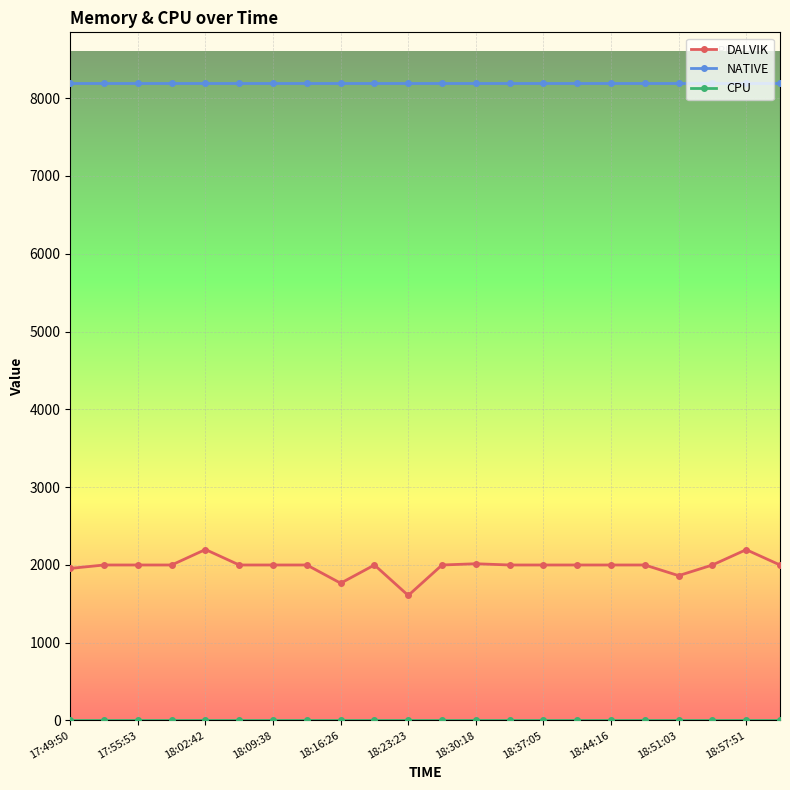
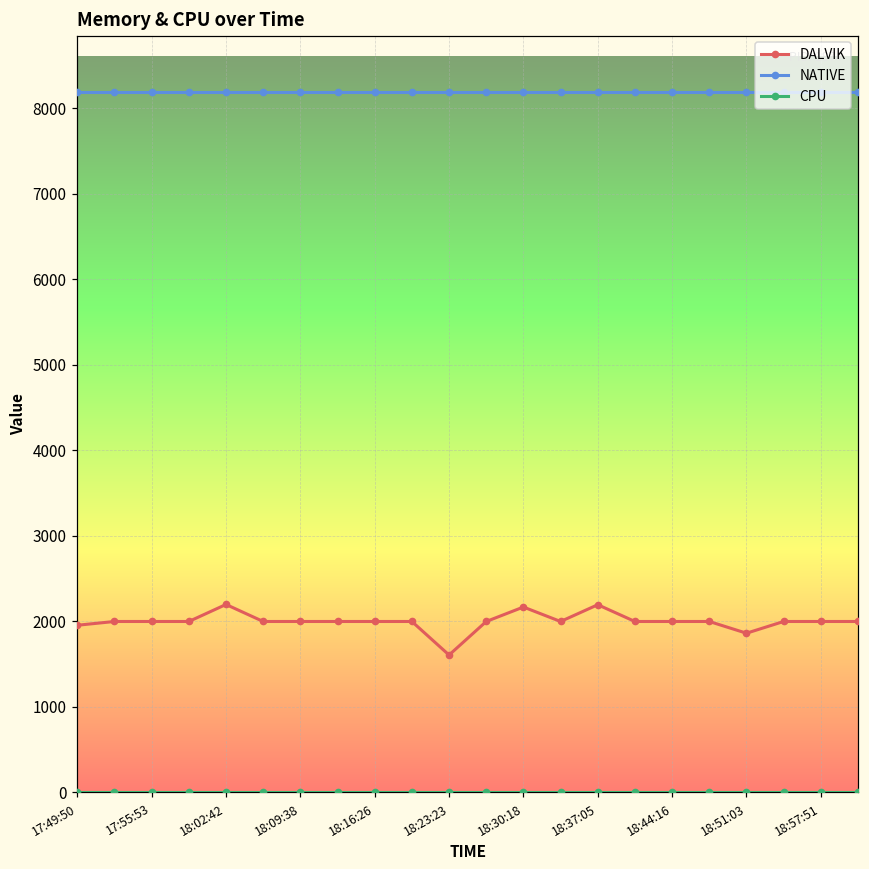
  {
    "DALVIK": {
      "17:49:50": 2000,
      "17:55:53": 2000,
      "18:02:42": 2200,
      "18:09:38": 2000,
-     "18:16:26": 1800,
+     "18:16:26": 2000,
      "18:23:23": 1600,
-     "18:30:18": 2000,
-     "18:37:05": 2000,
+     "18:30:18": 2200,
+     "18:37:05": 2200,
      "18:44:16": 2000,
      "18:51:03": 1900,
-     "18:57:51": 2200
+     "18:57:51": 2000
    },
    "NATIVE": {
      "17:49:50": 8200,
      "17:55:53": 8200,
      "18:02:42": 8200,
      "18:09:38": 8200,
      "18:16:26": 8200,
      "18:23:23": 8200,
      "18:30:18": 8200,
      "18:37:05": 8200,
      "18:44:16": 8200,
      "18:51:03": 8200
    },
    "CPU": {
      "17:49:50": 0,
      "17:55:53": 0,
      "18:02:42": 0,
      "18:09:38": 0,
      "18:16:26": 0,
      "18:23:23": 0,
      "18:30:18": 0,
      "18:37:05": 0,
      "18:44:16": 0,
      "18:51:03": 0,
      "18:57:51": 0
    }
  }
